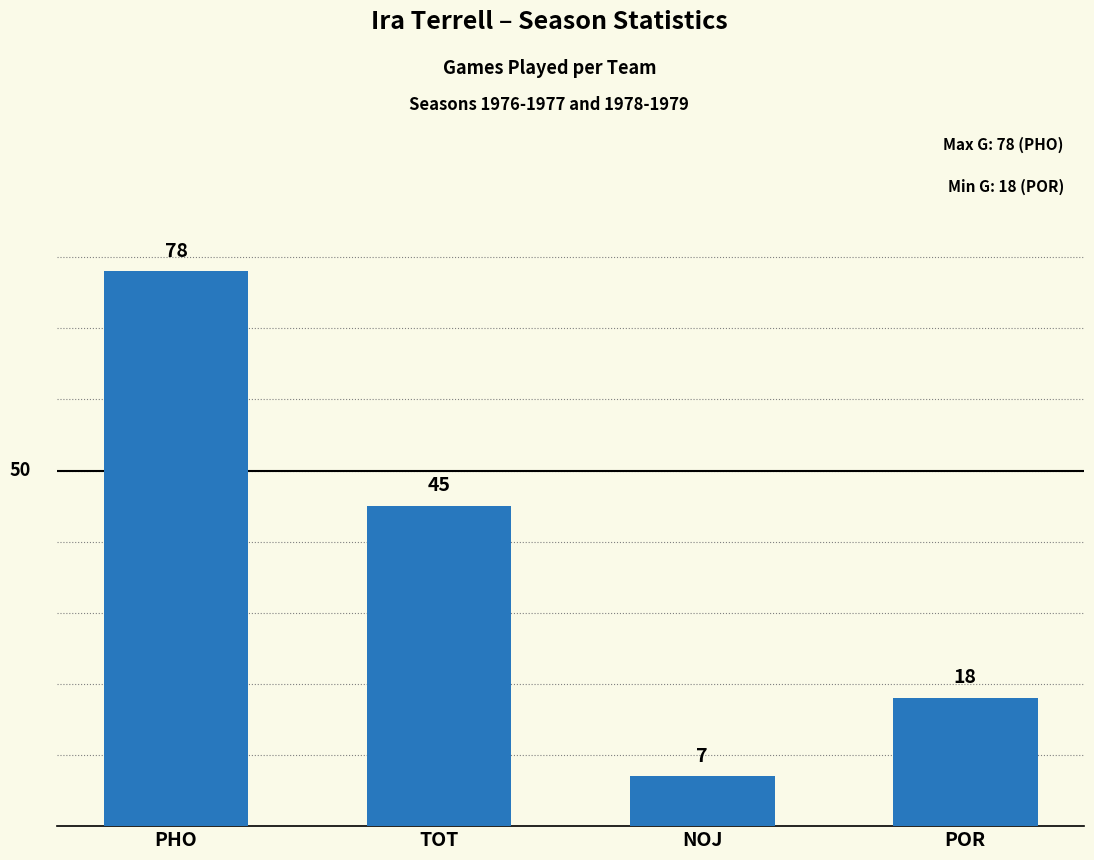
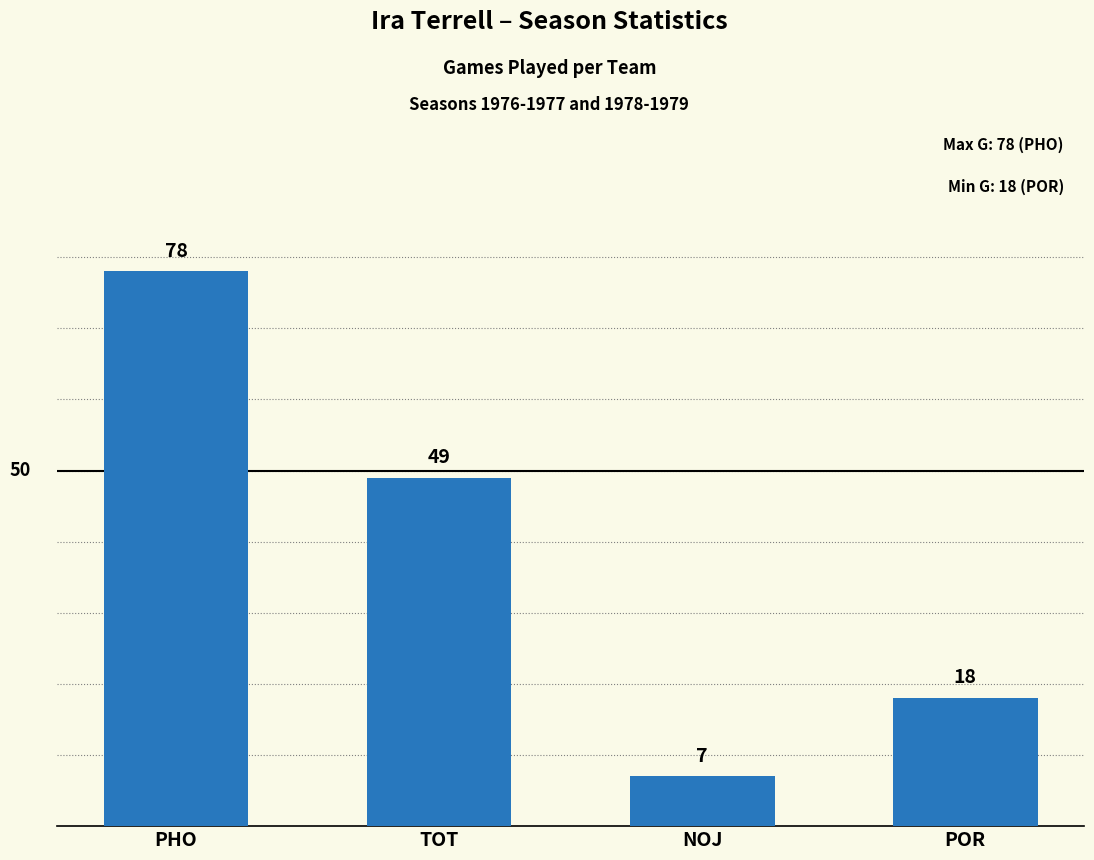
  {
    "PHO": 78,
-   "TOT": 45,
+   "TOT": 49,
    "NOJ": 7,
    "POR": 18
  }
